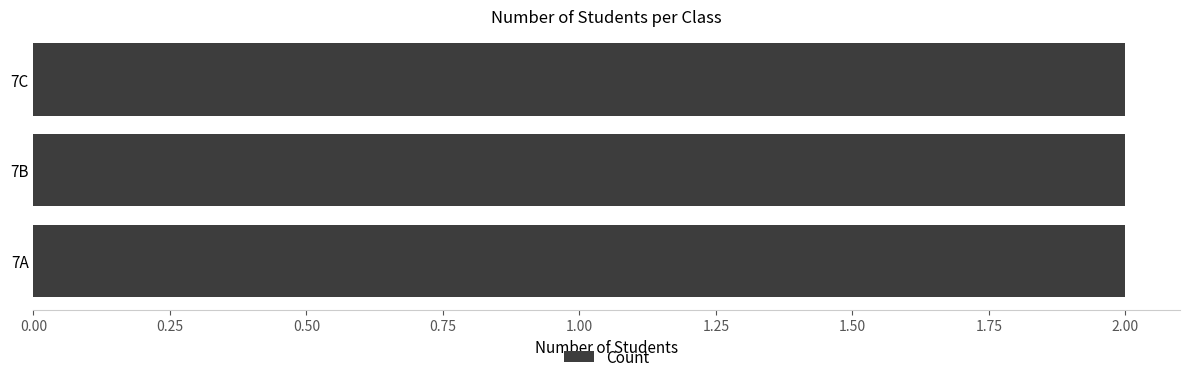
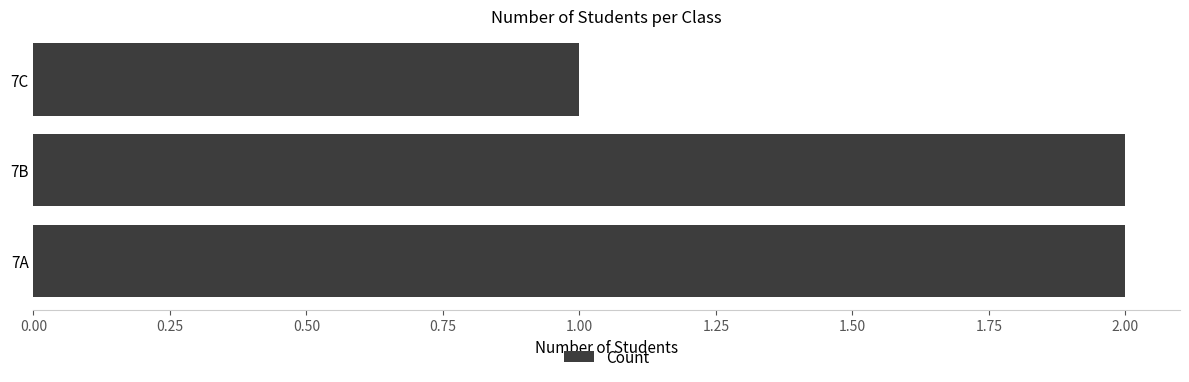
  {
-   "7C": 2,
+   "7C": 1,
    "7B": 2,
    "7A": 2
  }
